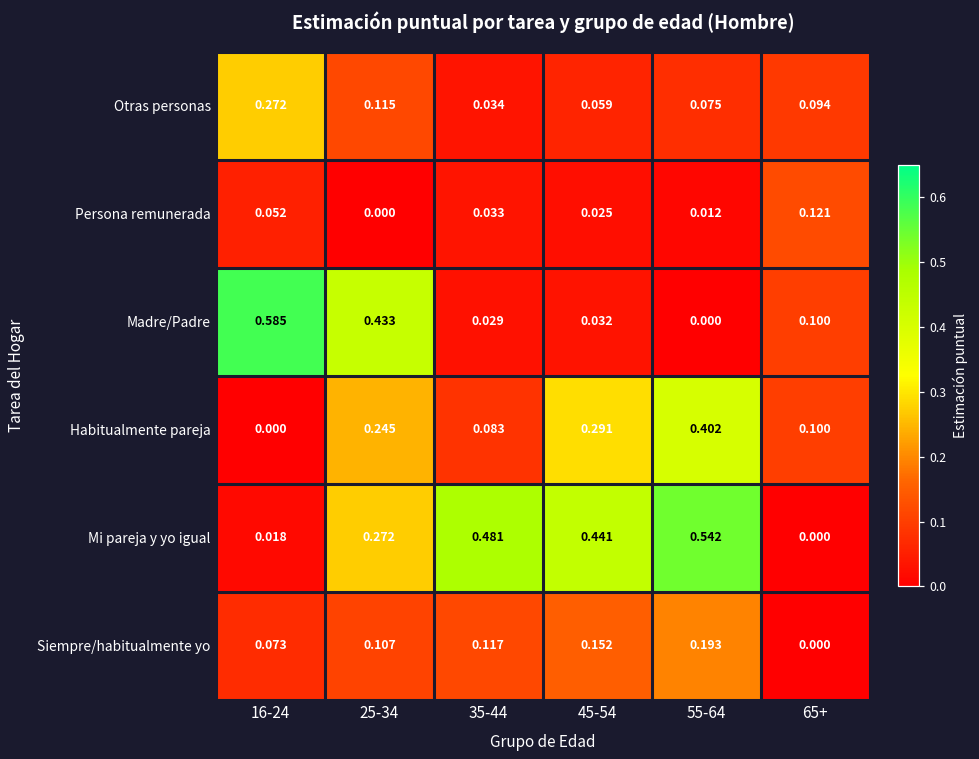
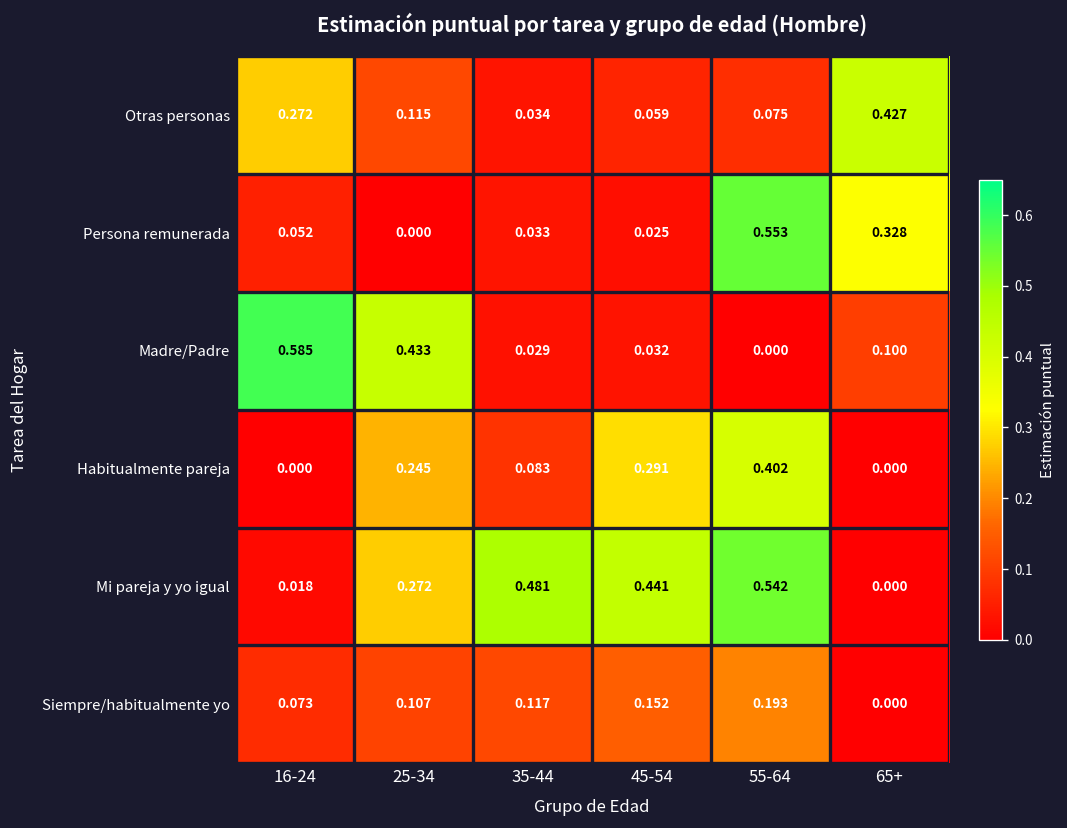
  {
    "Otras personas": {
      "16-24": 0.272,
      "25-34": 0.115,
      "35-44": 0.034,
      "45-54": 0.059,
      "55-64": 0.075,
-     "65+": 0.094
+     "65+": 0.427
    },
    "Persona remunerada": {
      "16-24": 0.052,
      "25-34": 0.000,
      "35-44": 0.033,
      "45-54": 0.025,
-     "55-64": 0.012,
-     "65+": 0.121
+     "55-64": 0.553,
+     "65+": 0.328
    },
    "Madre/Padre": {
      "16-24": 0.585,
      "25-34": 0.433,
      "35-44": 0.029,
      "45-54": 0.032,
      "55-64": 0.000,
      "65+": 0.100
    },
    "Habitualmente pareja": {
      "16-24": 0.000,
      "25-34": 0.245,
      "35-44": 0.083,
      "45-54": 0.291,
      "55-64": 0.402,
-     "65+": 0.100
+     "65+": 0.000
    },
    "Mi pareja y yo igual": {
      "16-24": 0.018,
      "25-34": 0.272,
      "35-44": 0.481,
      "45-54": 0.441,
      "55-64": 0.542,
      "65+": 0.000
    },
    "Siempre/habitualmente yo": {
      "16-24": 0.073,
      "25-34": 0.107,
      "35-44": 0.117,
      "45-54": 0.152,
      "55-64": 0.193,
      "65+": 0.000
    }
  }
